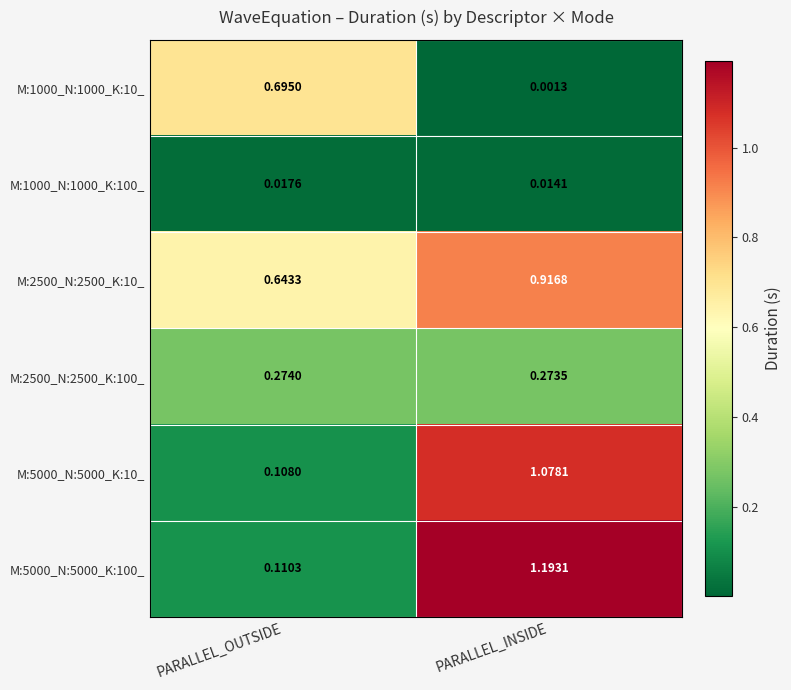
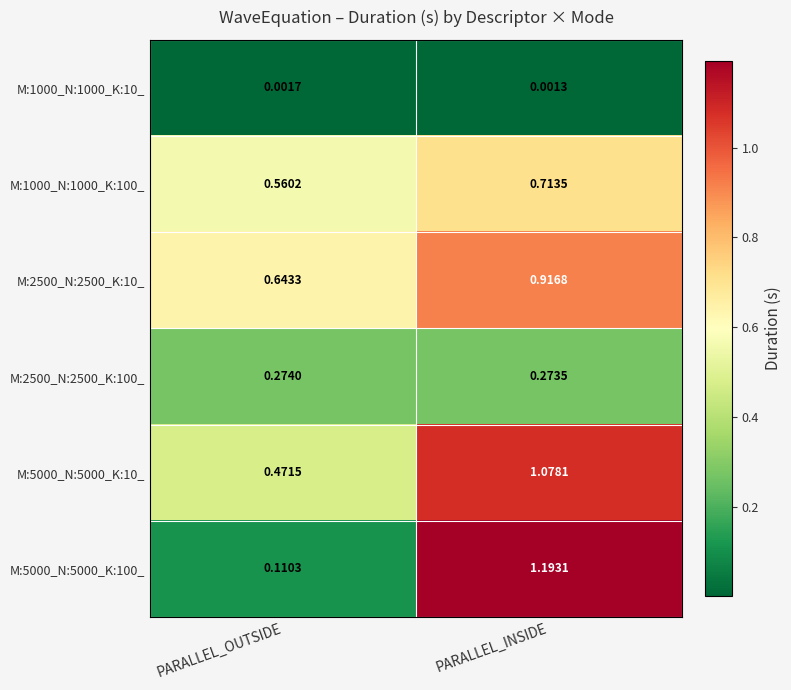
  {
    "M:1000_N:1000_K:10_": {
-     "PARALLEL_OUTSIDE": 0.6950,
+     "PARALLEL_OUTSIDE": 0.0017,
      "PARALLEL_INSIDE": 0.0013
    },
    "M:1000_N:1000_K:100_": {
-     "PARALLEL_OUTSIDE": 0.0176,
-     "PARALLEL_INSIDE": 0.0141
+     "PARALLEL_OUTSIDE": 0.5602,
+     "PARALLEL_INSIDE": 0.7135
    },
    "M:2500_N:2500_K:10_": {
      "PARALLEL_OUTSIDE": 0.6433,
      "PARALLEL_INSIDE": 0.9168
    },
    "M:2500_N:2500_K:100_": {
      "PARALLEL_OUTSIDE": 0.2740,
      "PARALLEL_INSIDE": 0.2735
    },
    "M:5000_N:5000_K:10_": {
-     "PARALLEL_OUTSIDE": 0.1080,
+     "PARALLEL_OUTSIDE": 0.4715,
      "PARALLEL_INSIDE": 1.0781
    },
    "M:5000_N:5000_K:100_": {
      "PARALLEL_OUTSIDE": 0.1103,
      "PARALLEL_INSIDE": 1.1931
    }
  }
